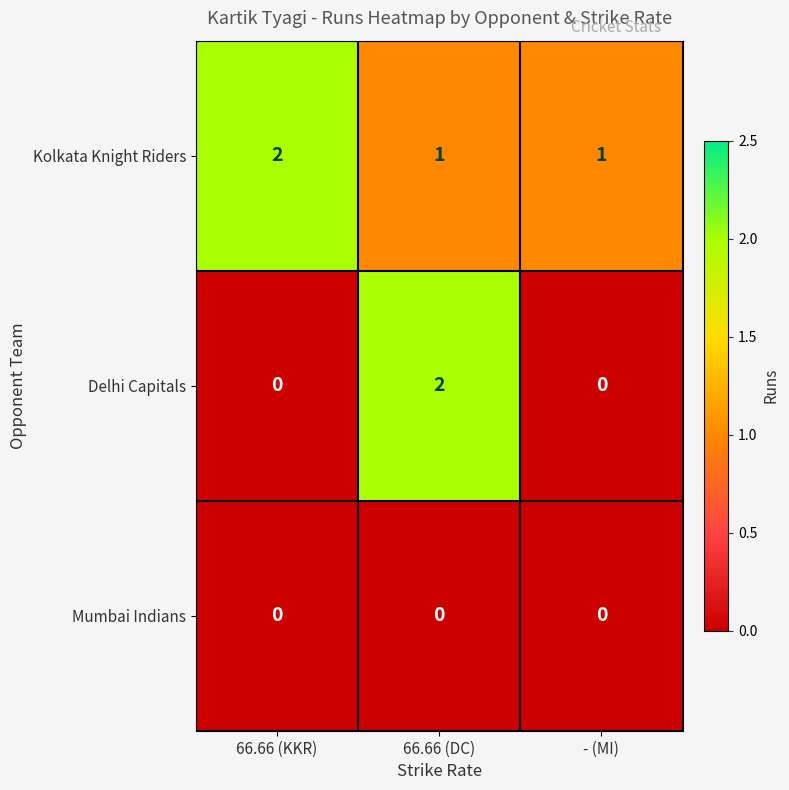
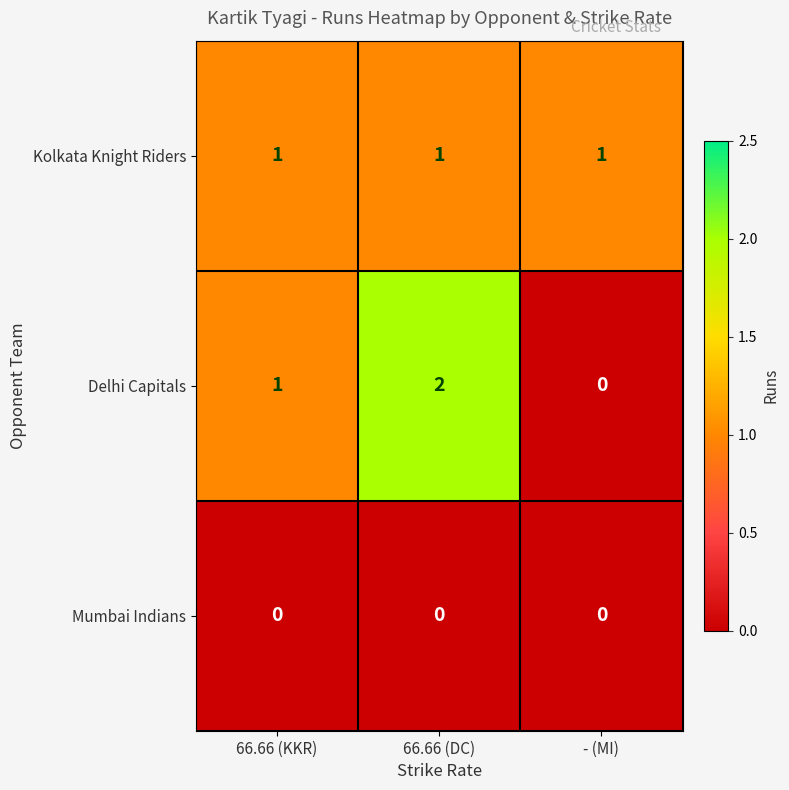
  {
    "Kolkata Knight Riders": {
-     "66.66 (KKR)": 2,
+     "66.66 (KKR)": 1,
      "66.66 (DC)": 1,
      "- (MI)": 1
    },
    "Delhi Capitals": {
-     "66.66 (KKR)": 0,
+     "66.66 (KKR)": 1,
      "66.66 (DC)": 2,
      "- (MI)": 0
    },
    "Mumbai Indians": {
      "66.66 (KKR)": 0,
      "66.66 (DC)": 0,
      "- (MI)": 0
    }
  }
